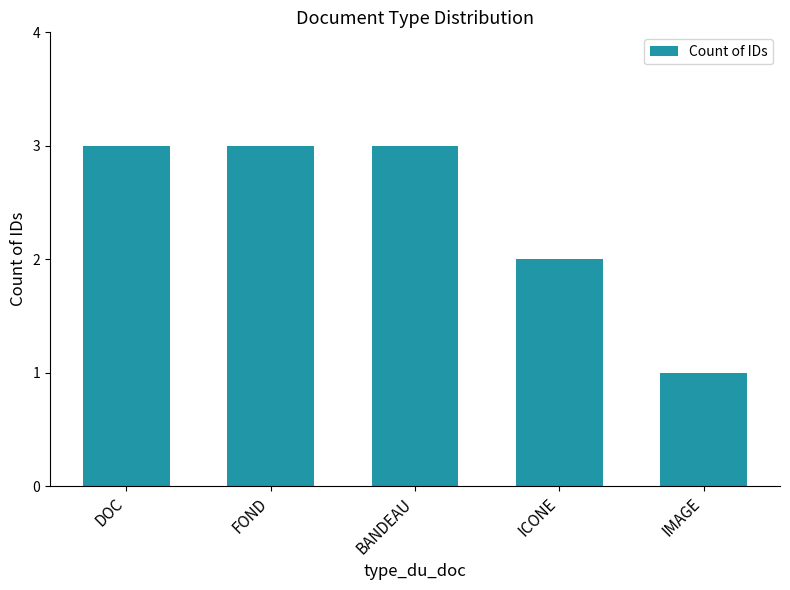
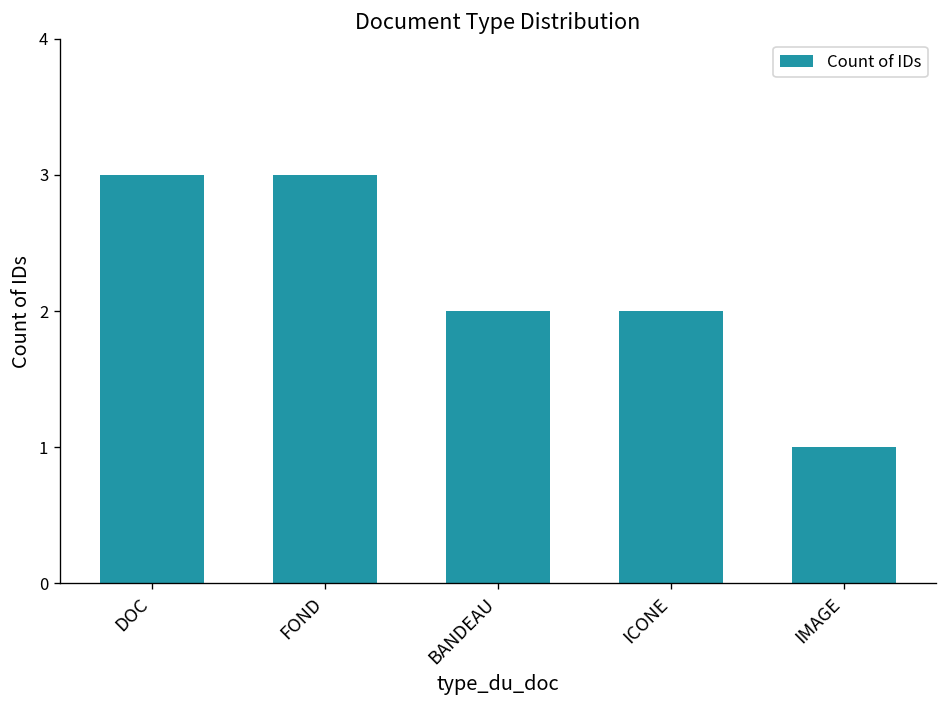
  {
    "DOC": 3,
    "FOND": 3,
-   "BANDEAU": 3,
+   "BANDEAU": 2,
    "ICONE": 2,
    "IMAGE": 1
  }
